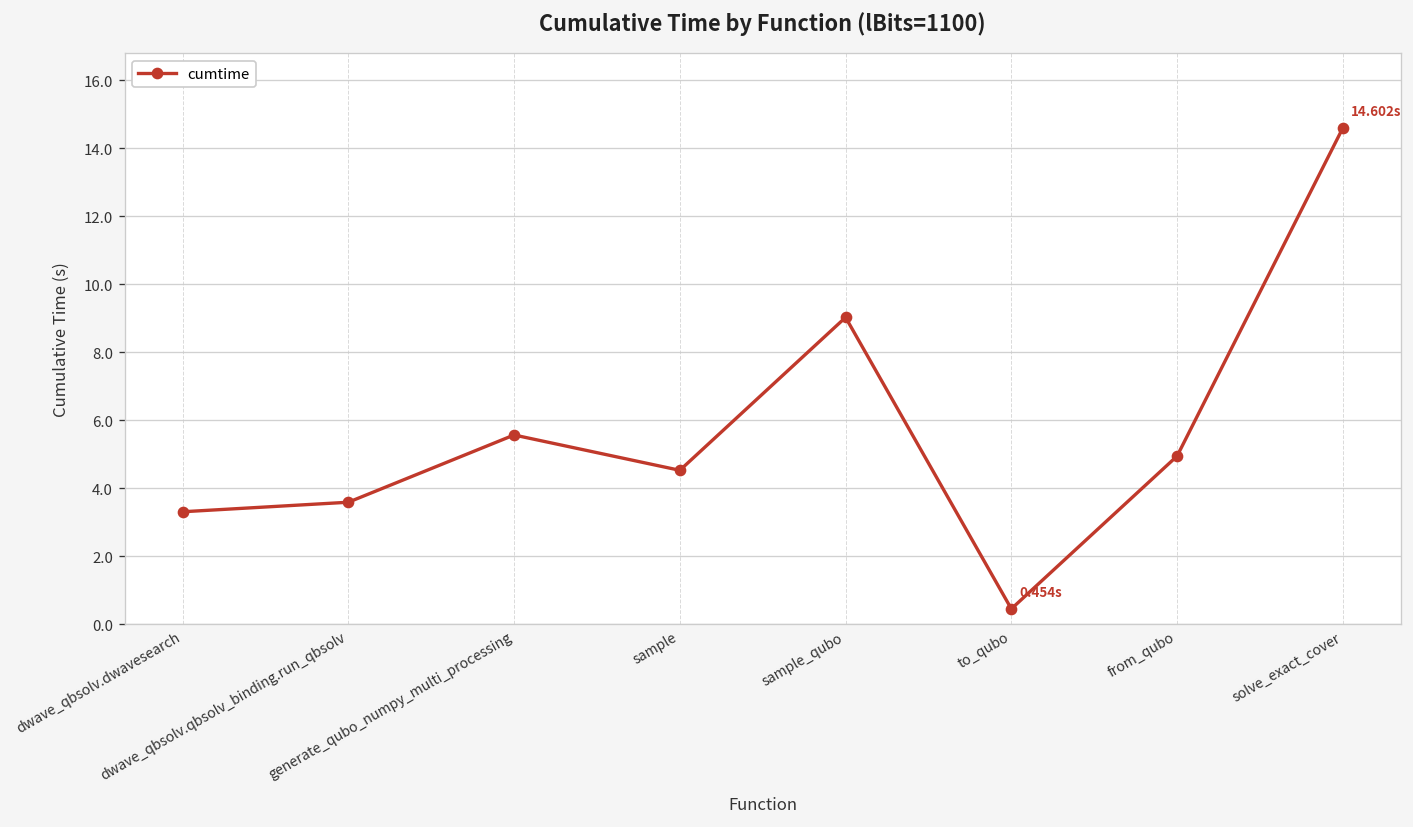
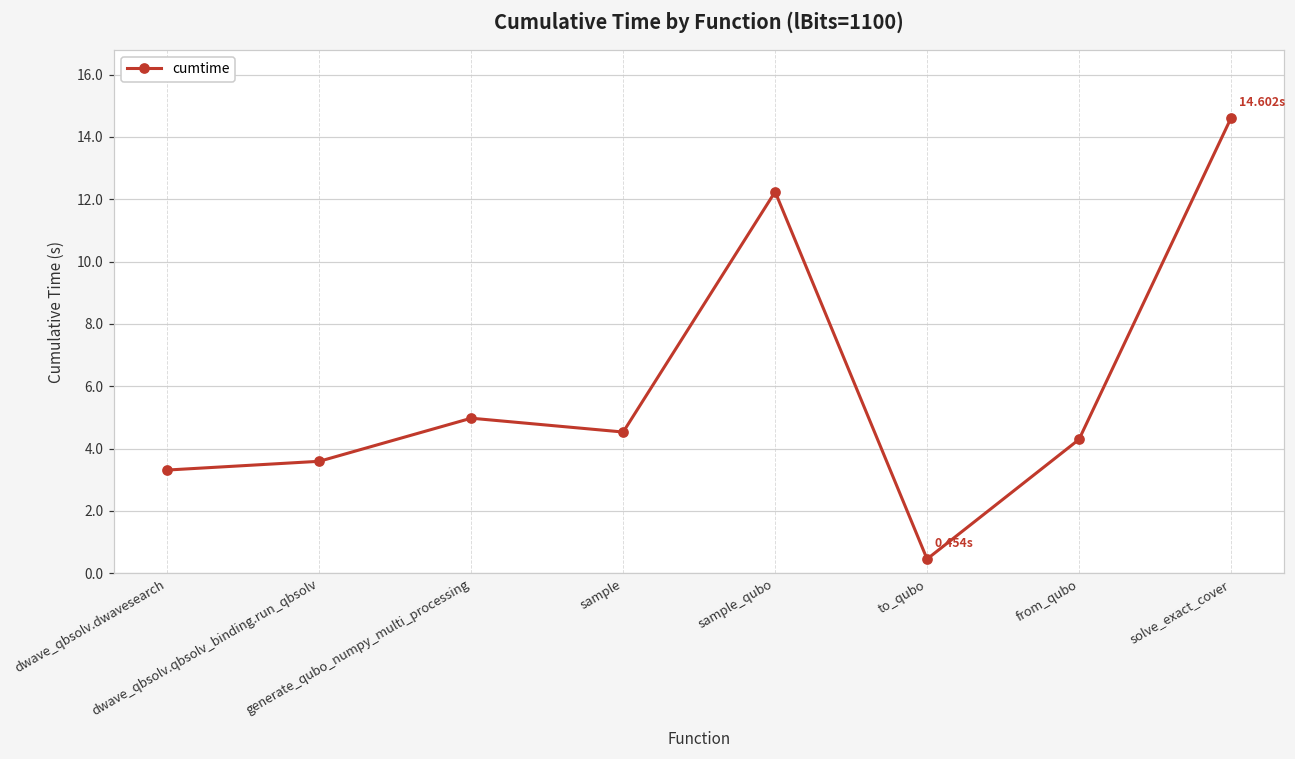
  {
    "dwave_qbsolv.dwavesearch": 3.3,
    "dwave_qbsolv.qbsolv_binding.run_qbsolv": 3.6,
-   "generate_qubo_numpy_multi_processing": 5.6,
+   "generate_qubo_numpy_multi_processing": 5.0,
    "sample": 4.5,
-   "sample_qubo": 9.0,
-   "from_qubo": 4.9
+   "sample_qubo": 12.2,
+   "from_qubo": 4.3
  }
